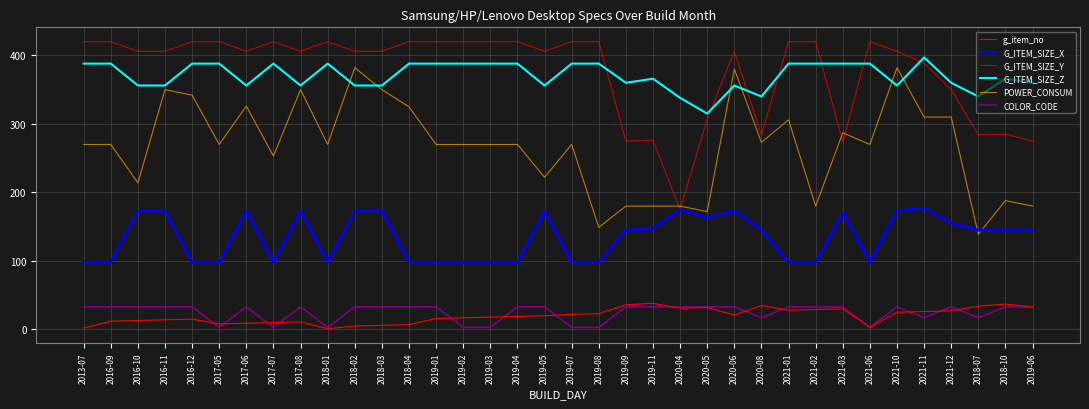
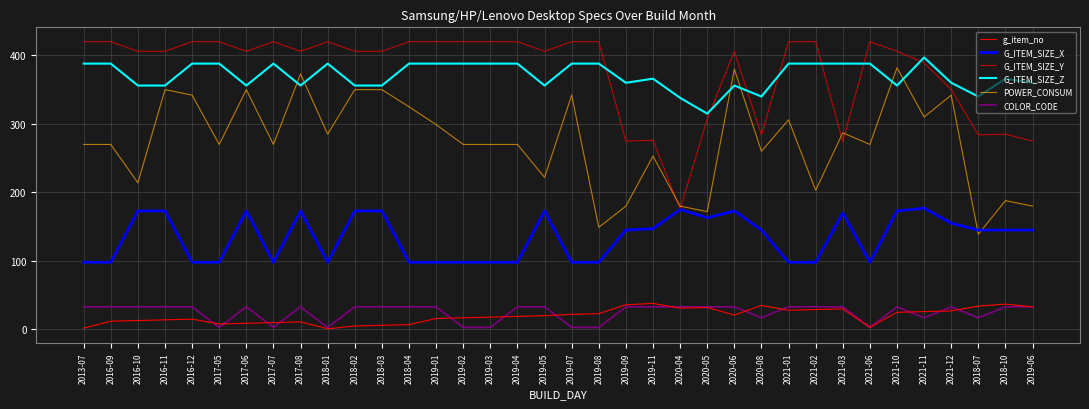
  {
    "G_ITEM_SIZE_X": {
      "2013-07": 100,
      "2016-09": 100,
      "2016-10": 170,
      "2016-11": 170,
      "2016-12": 100,
      "2017-05": 100,
      "2017-06": 170,
      "2017-07": 100,
      "2017-08": 170,
      "2018-01": 100,
      "2018-02": 170,
      "2018-03": 170,
      "2018-04": 100,
      "2019-01": 100,
      "2019-02": 100,
      "2019-03": 100,
      "2019-04": 100,
      "2019-05": 170,
      "2019-07": 100,
      "2019-08": 100,
      "2019-09": 150,
      "2019-11": 150,
      "2020-05": 160,
      "2020-06": 170,
      "2020-08": 150,
      "2021-01": 100,
      "2021-02": 100,
      "2021-03": 170,
      "2021-06": 100,
      "2021-10": 170,
      "2021-11": 180,
      "2021-12": 160,
      "2018-07": 150,
      "2018-10": 150,
      "2019-06": 150
    },
    "G_ITEM_SIZE_Z": {
      "2013-07": 390,
      "2016-09": 390,
      "2016-10": 360,
      "2016-11": 360,
      "2016-12": 390,
      "2017-05": 390,
      "2017-06": 360,
      "2017-07": 390,
      "2017-08": 360,
      "2018-01": 390,
      "2018-02": 360,
      "2018-03": 360,
      "2018-04": 390,
      "2019-01": 390,
      "2019-02": 390,
      "2019-03": 390,
      "2019-04": 390,
      "2019-05": 360,
      "2019-07": 390,
      "2019-08": 390,
      "2019-09": 360,
      "2019-11": 370,
      "2020-04": 340,
      "2020-05": 320,
      "2020-06": 360,
      "2020-08": 340,
      "2021-01": 390,
      "2021-02": 390,
      "2021-03": 390,
      "2021-06": 390,
      "2021-10": 360,
      "2021-11": 400,
      "2021-12": 360
    },
    "POWER_CONSUM": {
      "2013-07": 270,
      "2016-09": 270,
      "2016-10": 210,
      "2016-11": 350,
      "2016-12": 340,
      "2017-05": 270,
-     "2017-06": 330,
-     "2017-07": 250,
-     "2017-08": 350,
-     "2018-01": 270,
-     "2018-02": 380,
+     "2017-06": 350,
+     "2017-07": 270,
+     "2017-08": 370,
+     "2018-01": 290,
+     "2018-02": 350,
      "2018-03": 350,
      "2018-04": 330,
-     "2019-01": 270,
+     "2019-01": 300,
      "2019-02": 270,
      "2019-03": 270,
      "2019-04": 270,
      "2019-05": 220,
-     "2019-07": 270,
+     "2019-07": 340,
      "2019-08": 150,
      "2019-09": 180,
-     "2019-11": 180,
+     "2019-11": 250,
      "2020-04": 180,
      "2020-05": 170,
      "2020-06": 380,
-     "2020-08": 270,
+     "2020-08": 260,
      "2021-01": 310,
-     "2021-02": 180,
+     "2021-02": 200,
      "2021-03": 290,
      "2021-06": 270,
      "2021-10": 380,
      "2021-11": 310,
-     "2021-12": 310,
+     "2021-12": 340,
      "2018-07": 140,
      "2018-10": 190,
      "2019-06": 180
    },
    "COLOR_CODE": {
      "2013-07": 30,
      "2016-09": 30,
      "2016-10": 30,
      "2016-11": 30,
      "2016-12": 30,
      "2017-05": 0,
      "2017-06": 30,
      "2017-07": 0,
      "2017-08": 30,
      "2018-02": 30,
      "2018-03": 30,
      "2018-04": 30,
      "2019-01": 30,
      "2019-02": 0,
      "2019-03": 0,
      "2019-04": 30,
      "2019-05": 30,
      "2019-07": 0,
      "2019-08": 0,
      "2019-11": 30,
      "2020-06": 30,
      "2020-08": 20,
      "2021-01": 30,
      "2021-02": 30,
      "2021-10": 30,
      "2021-11": 20,
      "2021-12": 30,
      "2018-07": 20,
      "2018-10": 30
    }
  }
